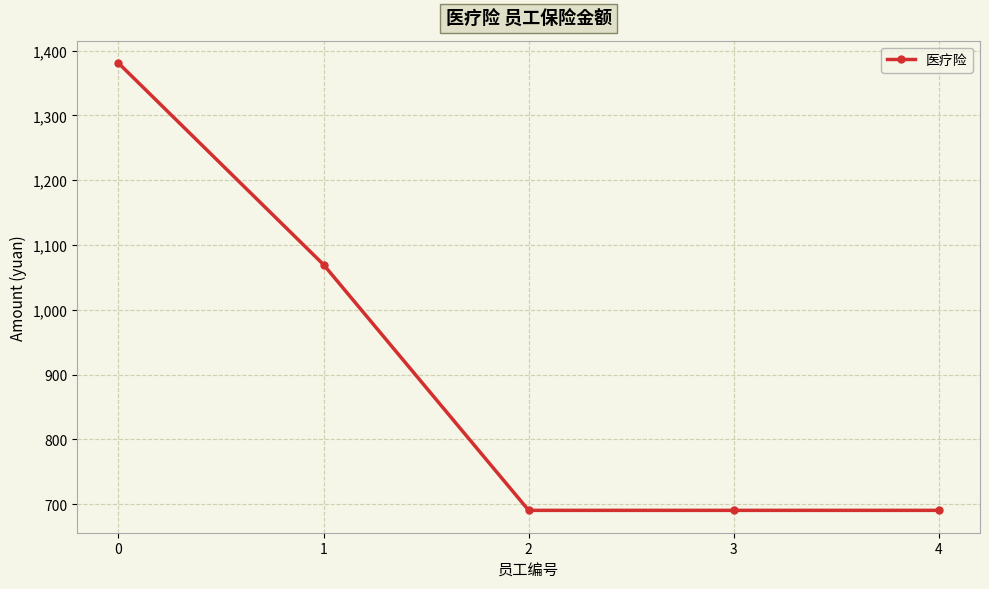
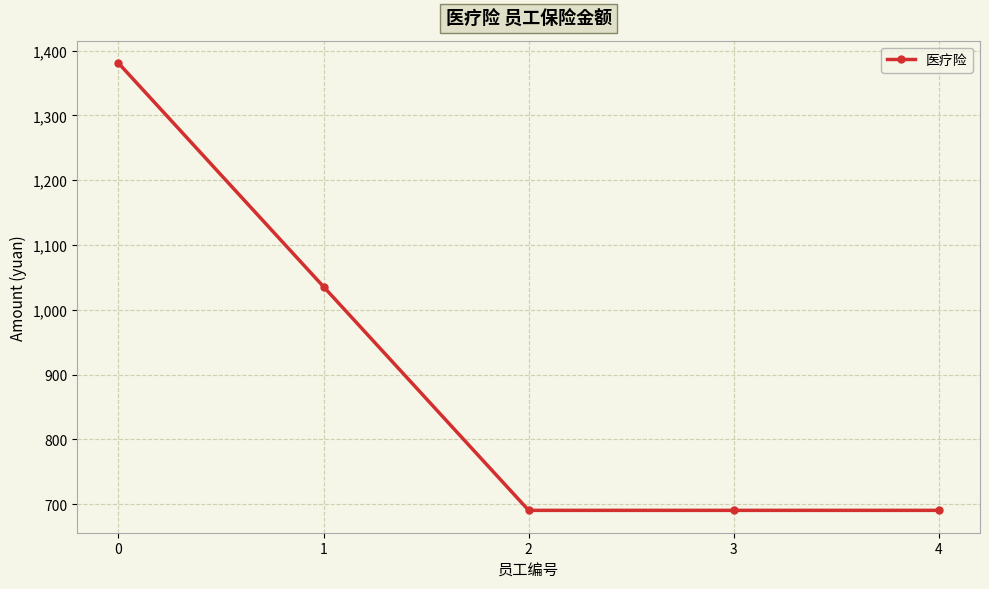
  {
    "0": "1,380",
-   "1": "1,070",
+   "1": "1,040",
    "2": "690",
    "3": "690",
    "4": "690"
  }
